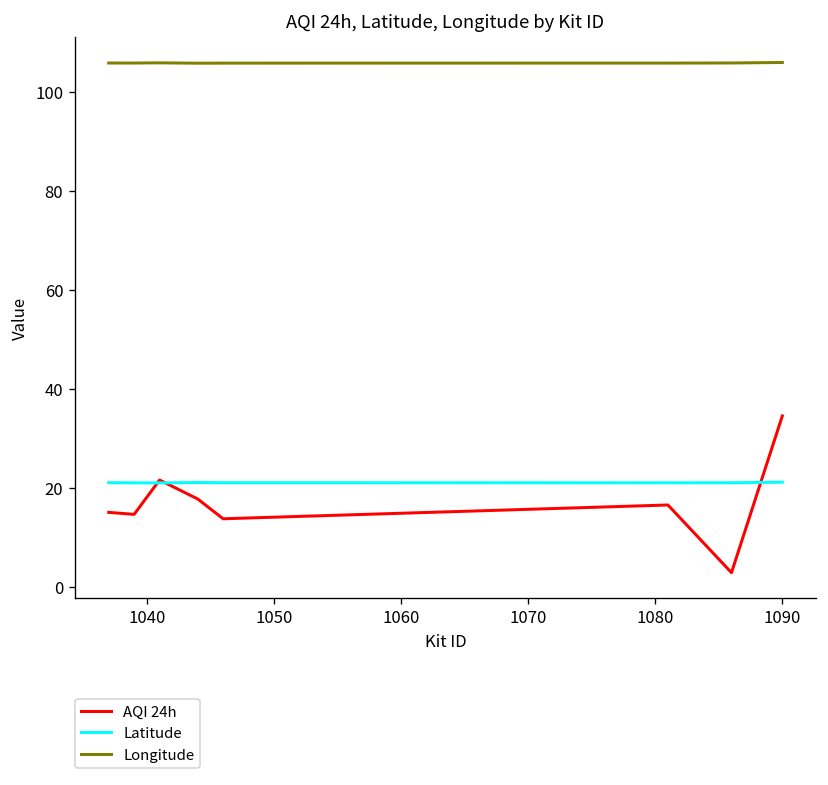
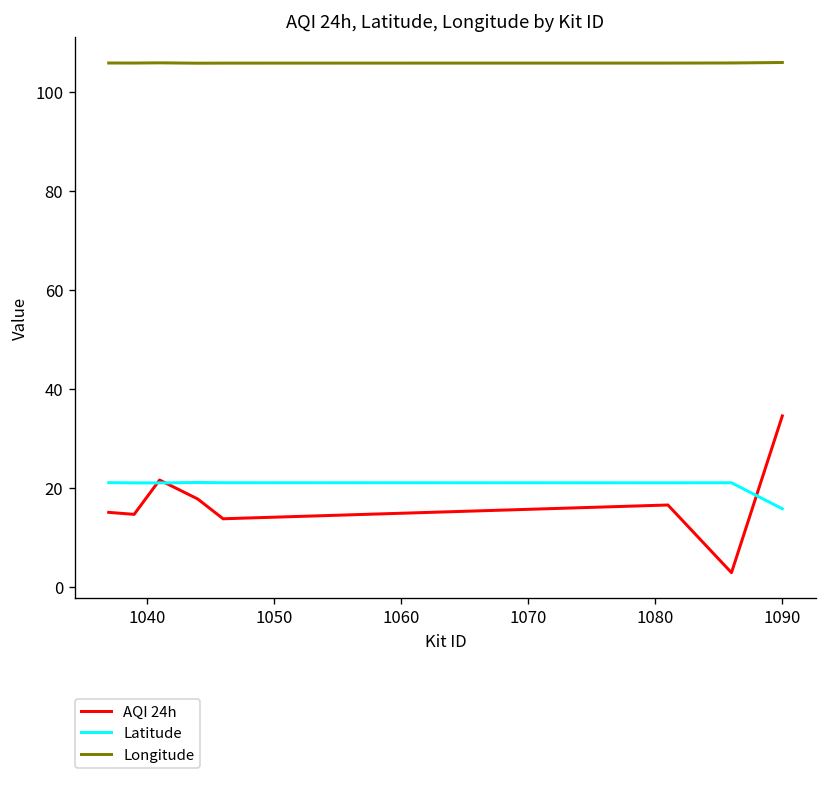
  {
    "AQI 24h": {
      "1090": 35
    },
    "Latitude": {
-     "1090": 21
+     "1090": 16
    },
    "Longitude": {
      "1090": 106
    }
  }
